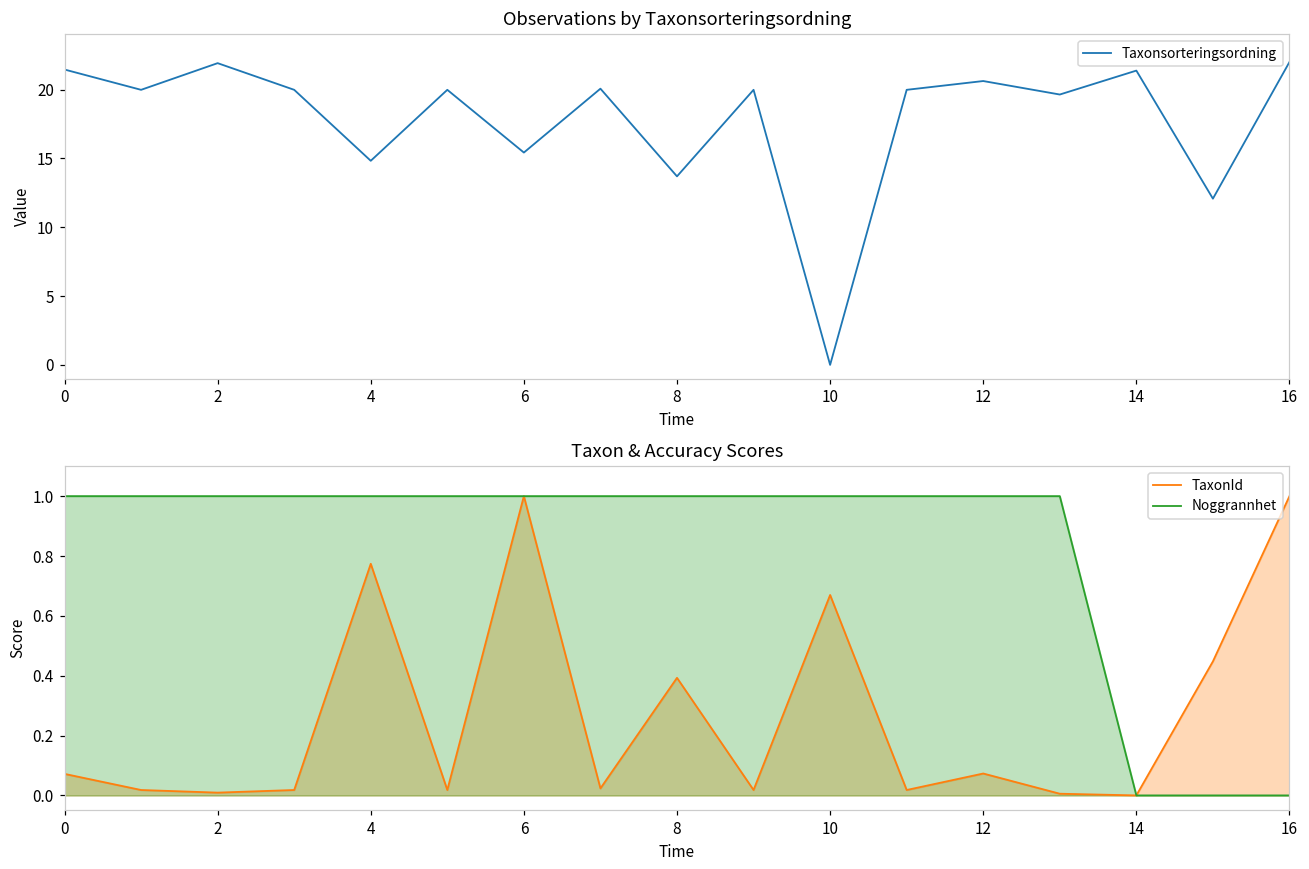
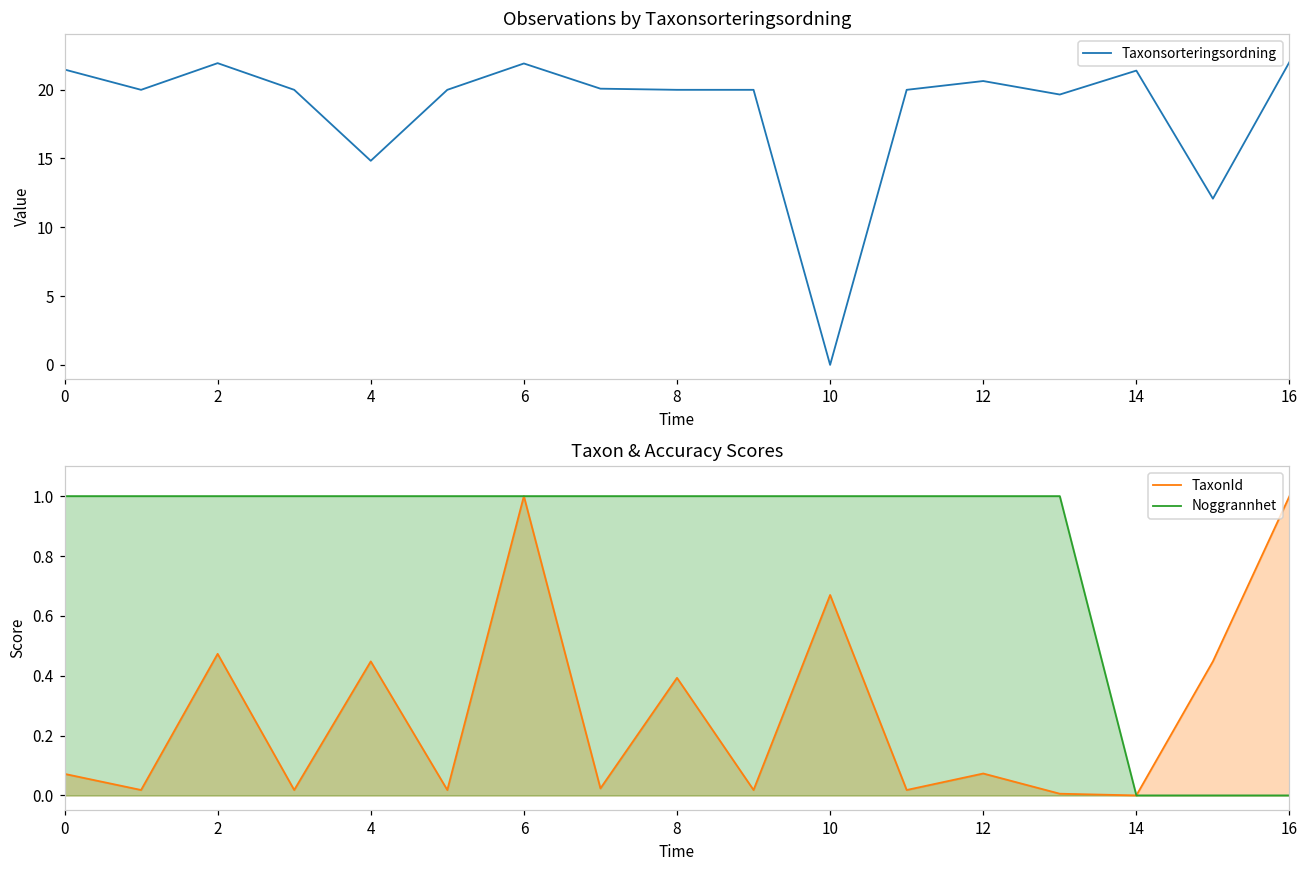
  {
    "Observations by Taxonsorteringsordning": {
      "0": 21.5,
      "2": 21.9,
      "4": 14.8,
-     "6": 15.4,
-     "8": 13.7,
+     "6": 21.9,
+     "8": 20.0,
      "10": 0.0,
      "12": 20.6,
      "14": 21.4,
      "16": 22.0
    },
    "Taxon & Accuracy Scores": {
      "TaxonId": {
        "0": 0.07,
-       "2": 0.01,
-       "4": 0.77,
+       "2": 0.47,
+       "4": 0.45,
        "8": 0.39,
        "10": 0.67,
        "12": 0.07,
        "16": 1.00
      },
      "Noggrannhet": {
        "0": 1.00,
        "2": 1.00,
        "4": 1.00,
        "8": 1.00,
        "10": 1.00,
        "12": 1.00,
        "16": 0.00
      }
    }
  }
